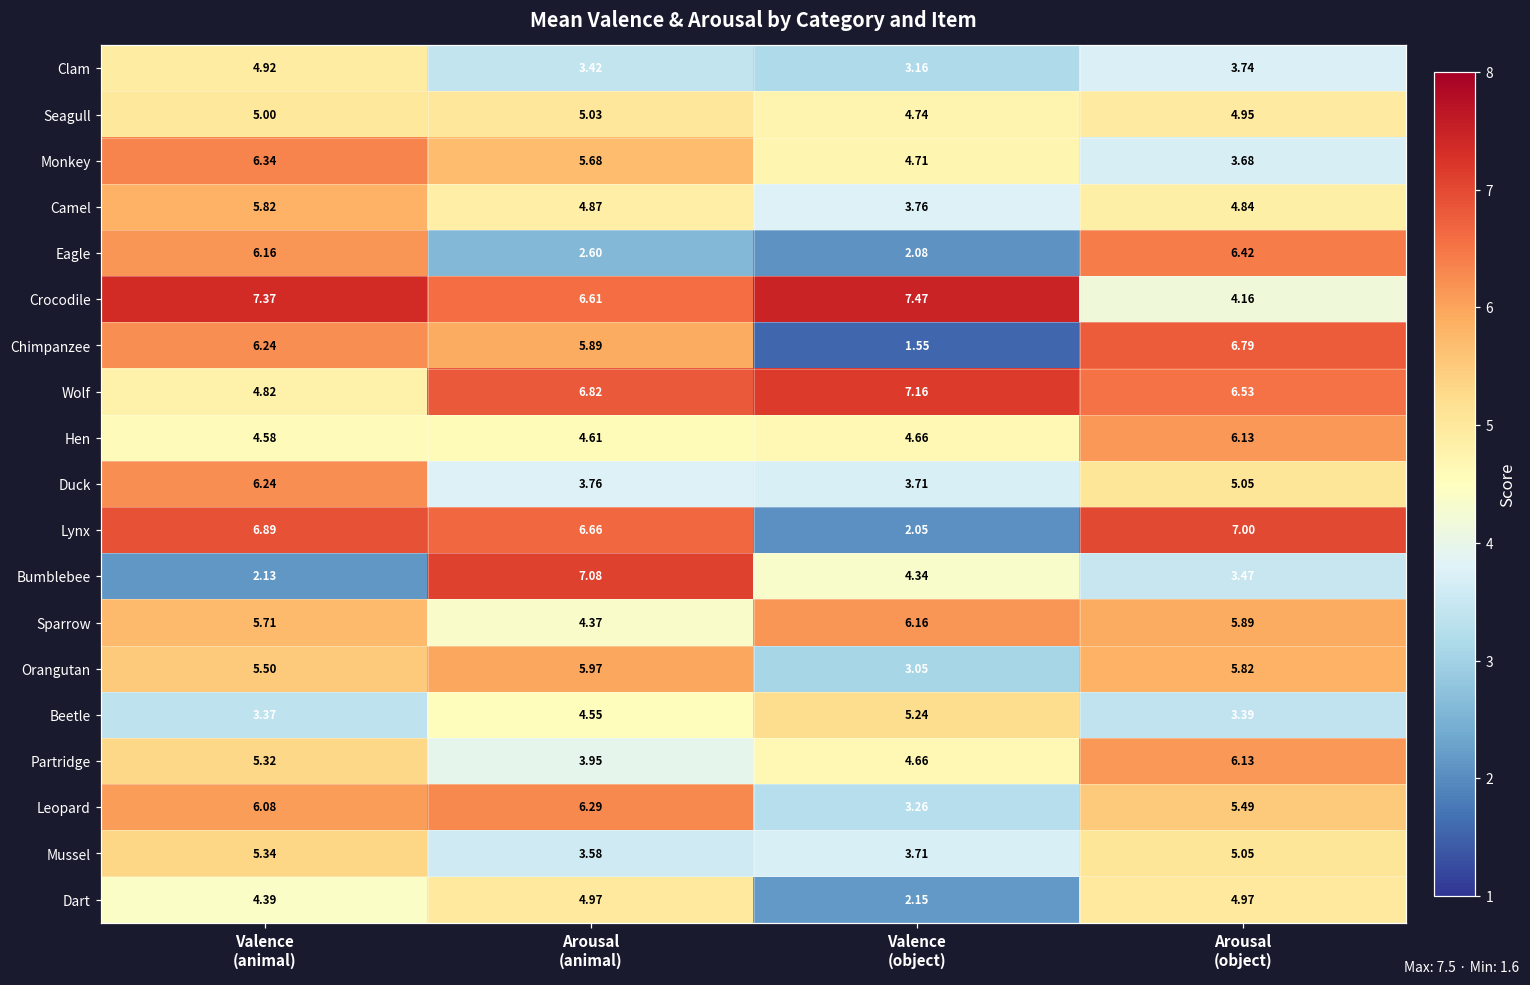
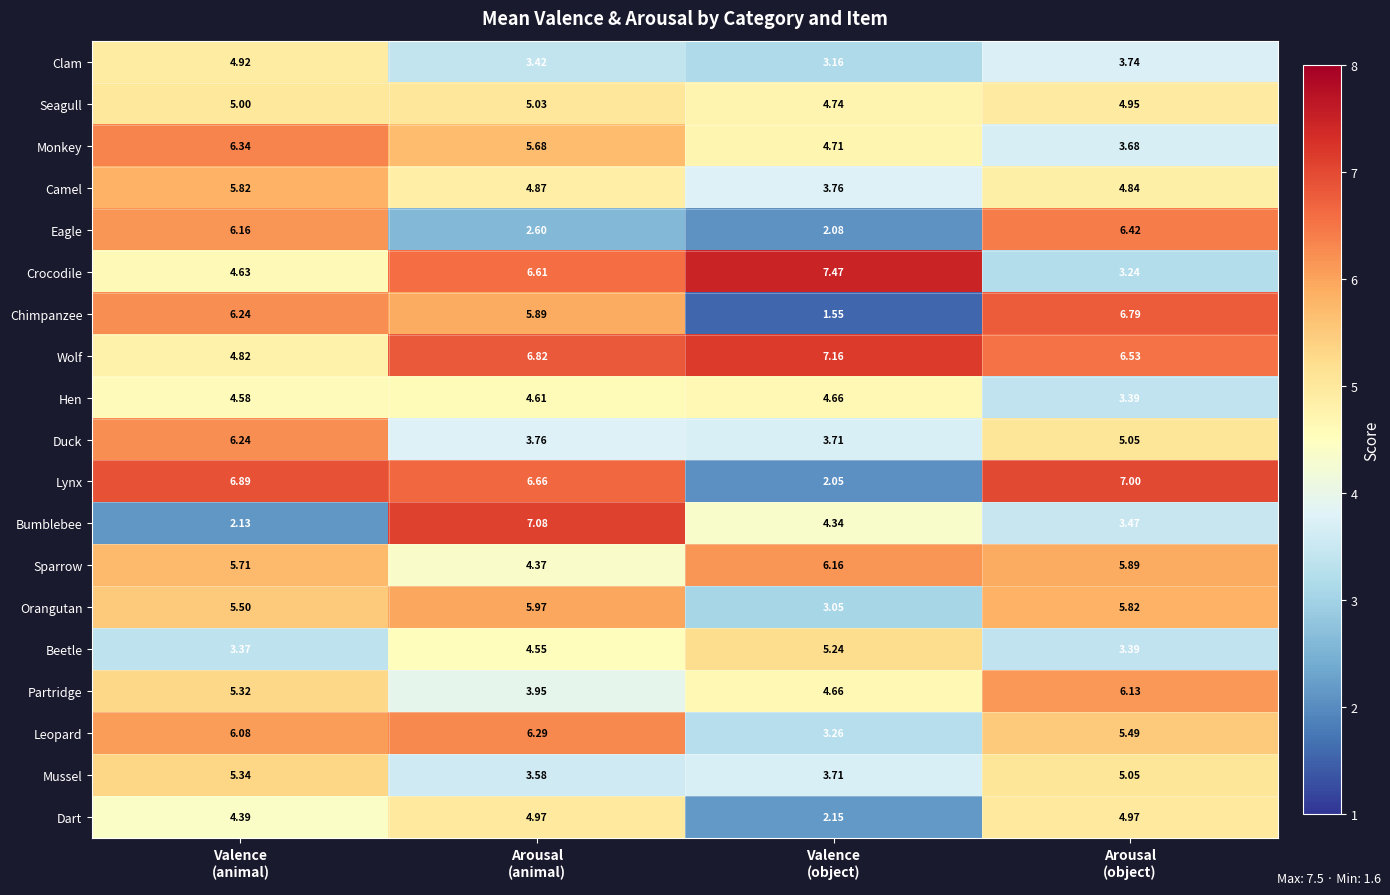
  {
    "Clam": {
      "Valence (animal)": 4.92,
      "Arousal (animal)": 3.42,
      "Valence (object)": 3.16,
      "Arousal (object)": 3.74
    },
    "Seagull": {
      "Valence (animal)": 5.00,
      "Arousal (animal)": 5.03,
      "Valence (object)": 4.74,
      "Arousal (object)": 4.95
    },
    "Monkey": {
      "Valence (animal)": 6.34,
      "Arousal (animal)": 5.68,
      "Valence (object)": 4.71,
      "Arousal (object)": 3.68
    },
    "Camel": {
      "Valence (animal)": 5.82,
      "Arousal (animal)": 4.87,
      "Valence (object)": 3.76,
      "Arousal (object)": 4.84
    },
    "Eagle": {
      "Valence (animal)": 6.16,
      "Arousal (animal)": 2.60,
      "Valence (object)": 2.08,
      "Arousal (object)": 6.42
    },
    "Crocodile": {
-     "Valence (animal)": 7.37,
+     "Valence (animal)": 4.63,
      "Arousal (animal)": 6.61,
      "Valence (object)": 7.47,
-     "Arousal (object)": 4.16
+     "Arousal (object)": 3.24
    },
    "Chimpanzee": {
      "Valence (animal)": 6.24,
      "Arousal (animal)": 5.89,
      "Valence (object)": 1.55,
      "Arousal (object)": 6.79
    },
    "Wolf": {
      "Valence (animal)": 4.82,
      "Arousal (animal)": 6.82,
      "Valence (object)": 7.16,
      "Arousal (object)": 6.53
    },
    "Hen": {
      "Valence (animal)": 4.58,
      "Arousal (animal)": 4.61,
      "Valence (object)": 4.66,
-     "Arousal (object)": 6.13
+     "Arousal (object)": 3.39
    },
    "Duck": {
      "Valence (animal)": 6.24,
      "Arousal (animal)": 3.76,
      "Valence (object)": 3.71,
      "Arousal (object)": 5.05
    },
    "Lynx": {
      "Valence (animal)": 6.89,
      "Arousal (animal)": 6.66,
      "Valence (object)": 2.05,
      "Arousal (object)": 7.00
    },
    "Bumblebee": {
      "Valence (animal)": 2.13,
      "Arousal (animal)": 7.08,
      "Valence (object)": 4.34,
      "Arousal (object)": 3.47
    },
    "Sparrow": {
      "Valence (animal)": 5.71,
      "Arousal (animal)": 4.37,
      "Valence (object)": 6.16,
      "Arousal (object)": 5.89
    },
    "Orangutan": {
      "Valence (animal)": 5.50,
      "Arousal (animal)": 5.97,
      "Valence (object)": 3.05,
      "Arousal (object)": 5.82
    },
    "Beetle": {
      "Valence (animal)": 3.37,
      "Arousal (animal)": 4.55,
      "Valence (object)": 5.24,
      "Arousal (object)": 3.39
    },
    "Partridge": {
      "Valence (animal)": 5.32,
      "Arousal (animal)": 3.95,
      "Valence (object)": 4.66,
      "Arousal (object)": 6.13
    },
    "Leopard": {
      "Valence (animal)": 6.08,
      "Arousal (animal)": 6.29,
      "Valence (object)": 3.26,
      "Arousal (object)": 5.49
    },
    "Mussel": {
      "Valence (animal)": 5.34,
      "Arousal (animal)": 3.58,
      "Valence (object)": 3.71,
      "Arousal (object)": 5.05
    },
    "Dart": {
      "Valence (animal)": 4.39,
      "Arousal (animal)": 4.97,
      "Valence (object)": 2.15,
      "Arousal (object)": 4.97
    }
  }
